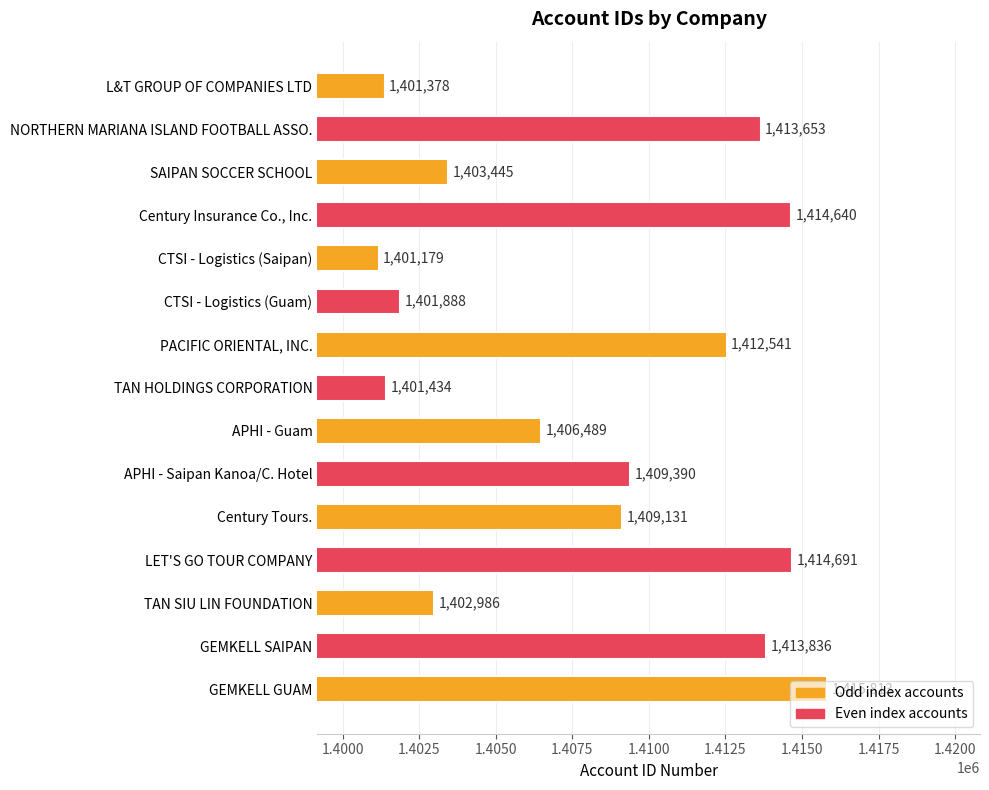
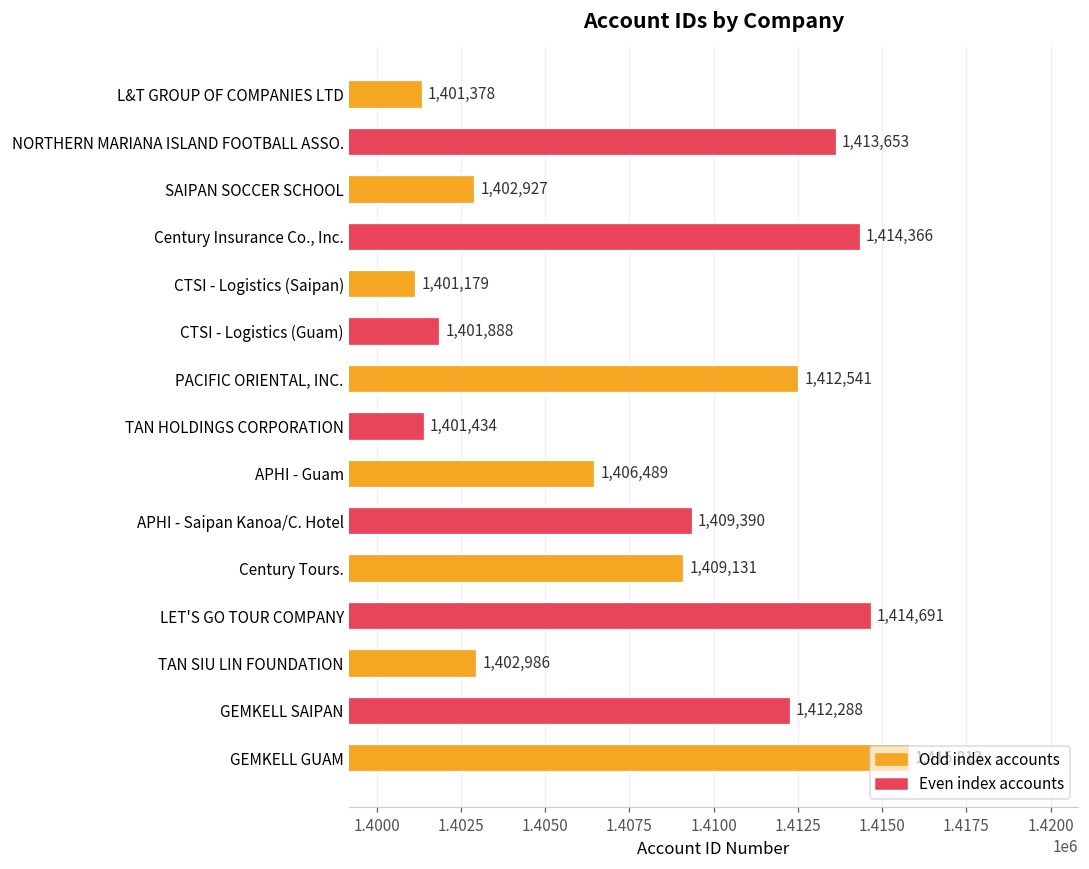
  {
    "L&T GROUP OF COMPANIES LTD": "1,401,378",
    "NORTHERN MARIANA ISLAND FOOTBALL ASSO.": "1,413,653",
-   "SAIPAN SOCCER SCHOOL": "1,403,445",
-   "Century Insurance Co., Inc.": "1,414,640",
+   "SAIPAN SOCCER SCHOOL": "1,402,927",
+   "Century Insurance Co., Inc.": "1,414,366",
    "CTSI - Logistics (Saipan)": "1,401,179",
    "CTSI - Logistics (Guam)": "1,401,888",
    "PACIFIC ORIENTAL, INC.": "1,412,541",
    "TAN HOLDINGS CORPORATION": "1,401,434",
    "APHI - Guam": "1,406,489",
    "APHI - Saipan Kanoa/C. Hotel": "1,409,390",
    "Century Tours.": "1,409,131",
    "LET'S GO TOUR COMPANY": "1,414,691",
    "TAN SIU LIN FOUNDATION": "1,402,986",
-   "GEMKELL SAIPAN": "1,413,836"
+   "GEMKELL SAIPAN": "1,412,288"
  }
